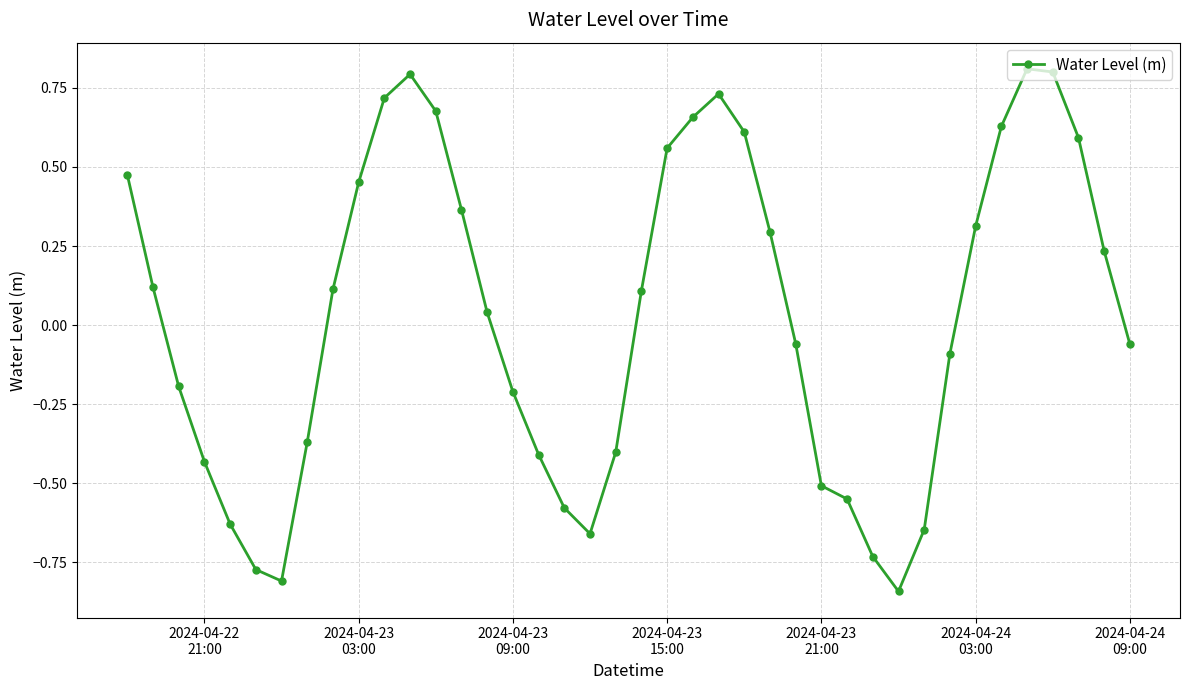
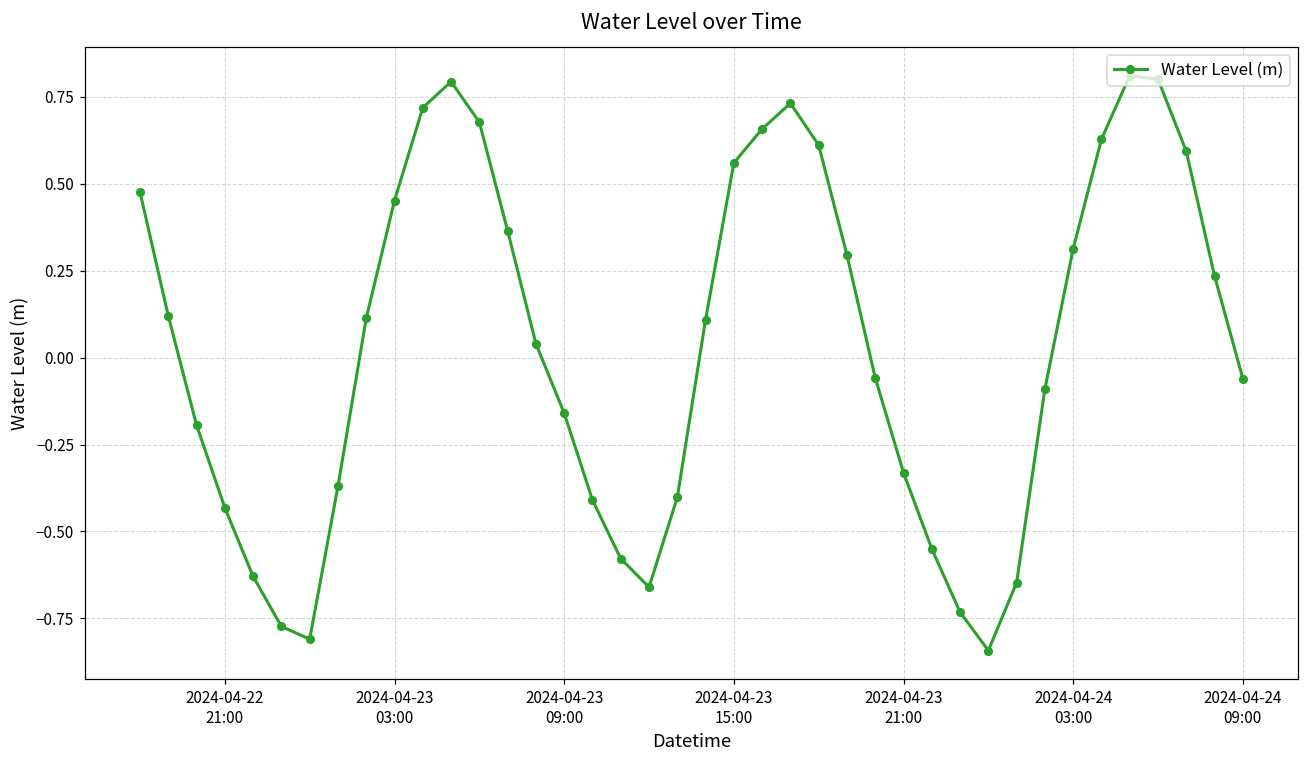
  {
    "2024-04-22 21:00": -0.43,
    "2024-04-23 03:00": 0.45,
-   "2024-04-23 09:00": -0.21,
+   "2024-04-23 09:00": -0.16,
    "2024-04-23 15:00": 0.56,
-   "2024-04-23 21:00": -0.51,
+   "2024-04-23 21:00": -0.33,
    "2024-04-24 03:00": 0.31,
    "2024-04-24 09:00": -0.06
  }
